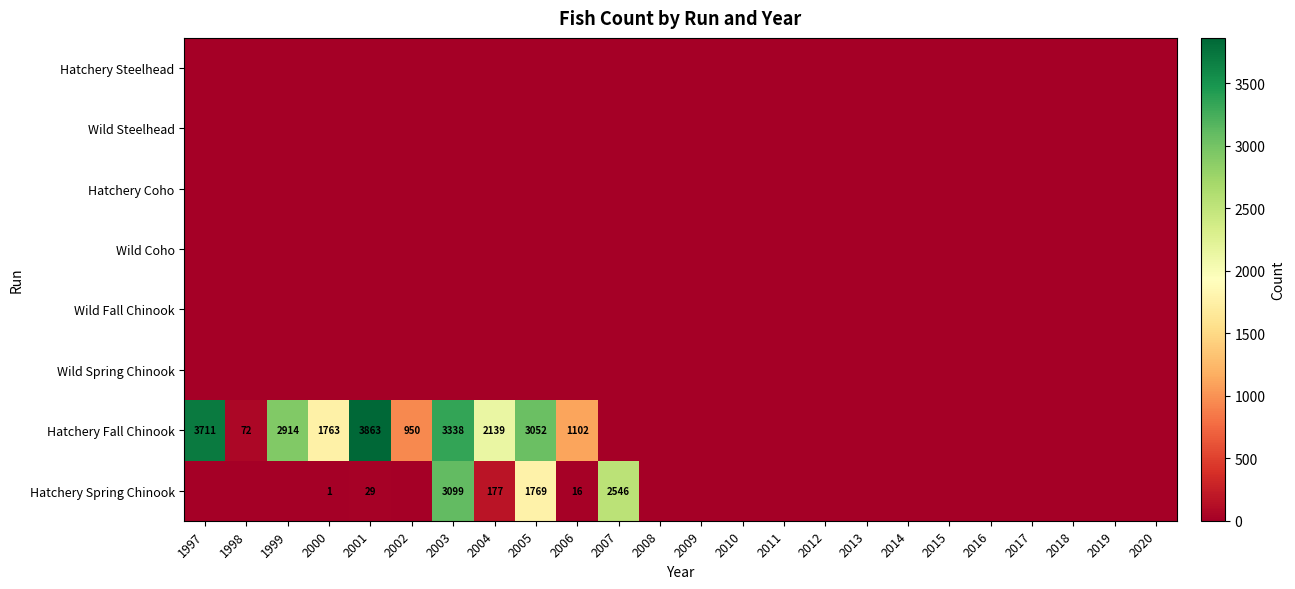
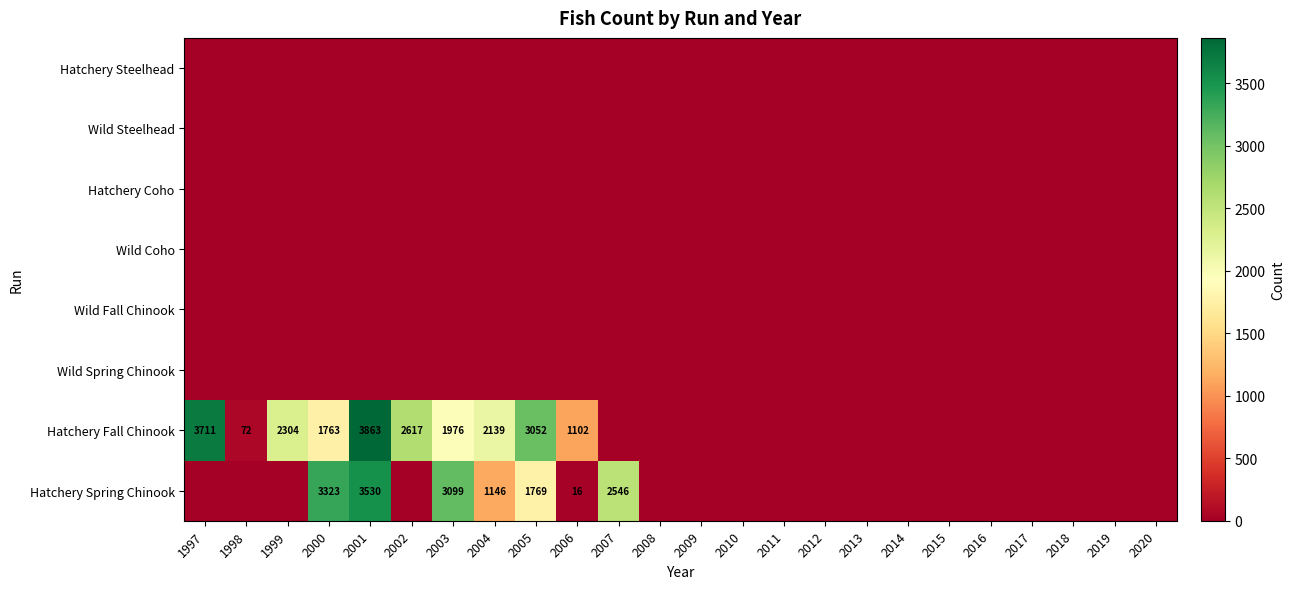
  {
    "Hatchery Fall Chinook": {
      "1997": 3711,
      "1998": 72,
-     "1999": 2914,
+     "1999": 2304,
      "2000": 1763,
      "2001": 3863,
-     "2002": 950,
-     "2003": 3338,
+     "2002": 2617,
+     "2003": 1976,
      "2004": 2139,
      "2005": 3052,
      "2006": 1102
    },
    "Hatchery Spring Chinook": {
-     "2000": 1,
-     "2001": 29,
+     "2000": 3323,
+     "2001": 3530,
      "2003": 3099,
-     "2004": 177,
+     "2004": 1146,
      "2005": 1769,
      "2006": 16,
      "2007": 2546
    }
  }
